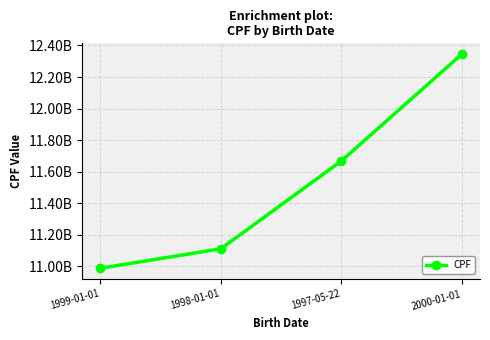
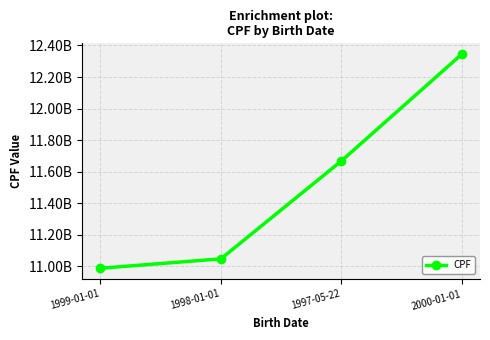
  {
    "1999-01-01": 10990000000,
-   "1998-01-01": 11110000000,
+   "1998-01-01": 11050000000,
    "1997-05-22": 11670000000,
    "2000-01-01": 12350000000
  }
